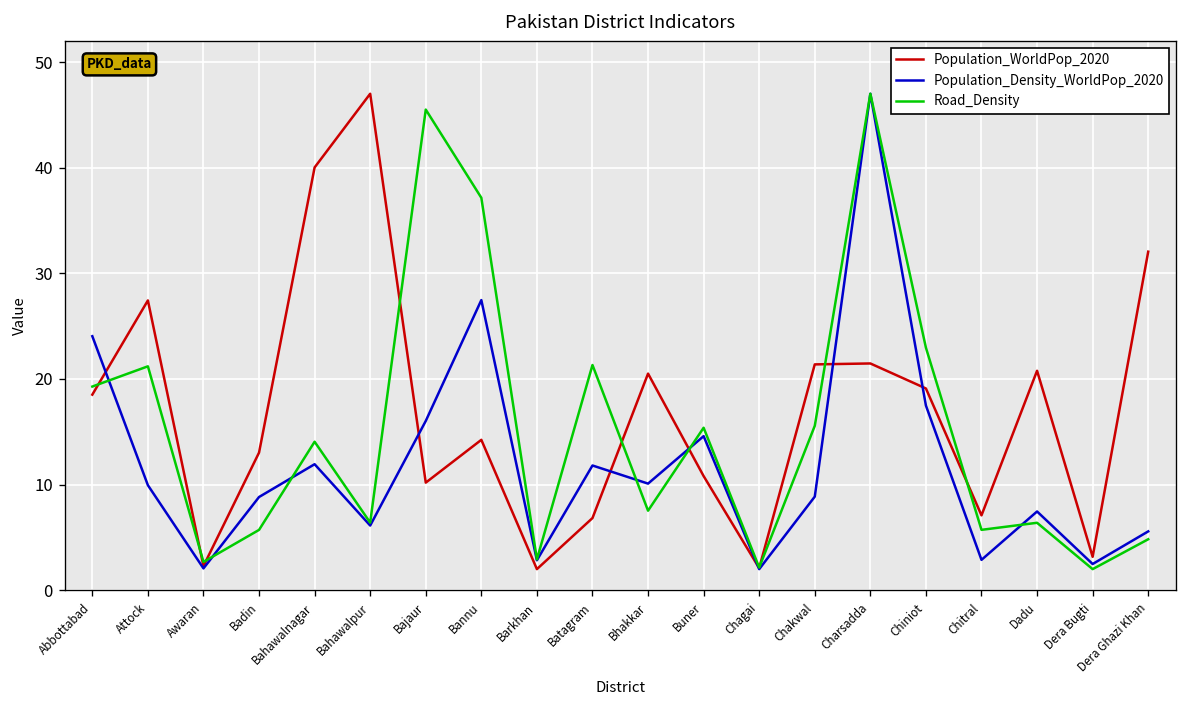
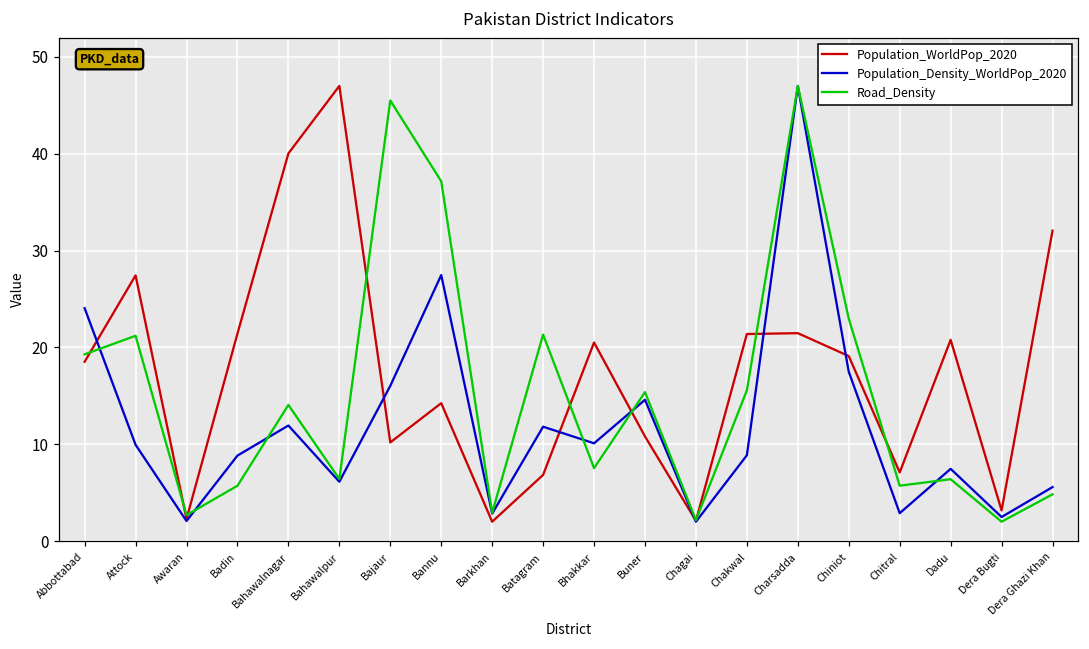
  {
    "Population_WorldPop_2020": {
      "Abbottabad": 19,
      "Attock": 27,
-     "Badin": 13,
+     "Badin": 21,
      "Bahawalnagar": 40,
      "Bahawalpur": 47,
      "Bajaur": 10,
      "Bannu": 14,
      "Barkhan": 2,
      "Batagram": 7,
      "Bhakkar": 21,
      "Buner": 11,
      "Chakwal": 21,
      "Charsadda": 21,
      "Chiniot": 19,
      "Chitral": 7,
      "Dadu": 21,
      "Dera Bugti": 3,
      "Dera Ghazi Khan": 32
    },
    "Population_Density_WorldPop_2020": {
      "Abbottabad": 24,
      "Attock": 10,
      "Badin": 9,
      "Bahawalnagar": 12,
      "Bajaur": 16,
      "Bannu": 27,
      "Batagram": 12,
      "Bhakkar": 10,
      "Buner": 15,
      "Chakwal": 9,
      "Chiniot": 17,
      "Chitral": 3,
      "Dadu": 7,
      "Dera Bugti": 2,
      "Dera Ghazi Khan": 6
    },
    "Road_Density": {
      "Abbottabad": 19,
      "Attock": 21,
      "Awaran": 3,
      "Badin": 6,
      "Bahawalnagar": 14,
      "Bajaur": 46,
      "Bannu": 37,
      "Batagram": 21,
      "Bhakkar": 8,
      "Buner": 15,
      "Chakwal": 16,
      "Chiniot": 23,
      "Chitral": 6,
      "Dadu": 6,
      "Dera Bugti": 2,
      "Dera Ghazi Khan": 5
    }
  }
